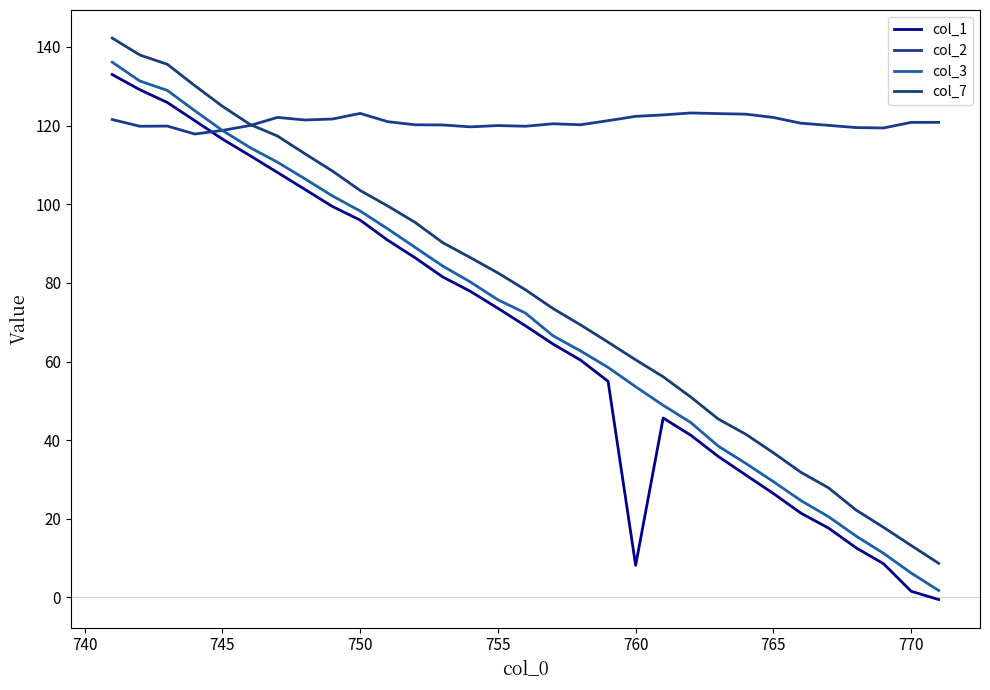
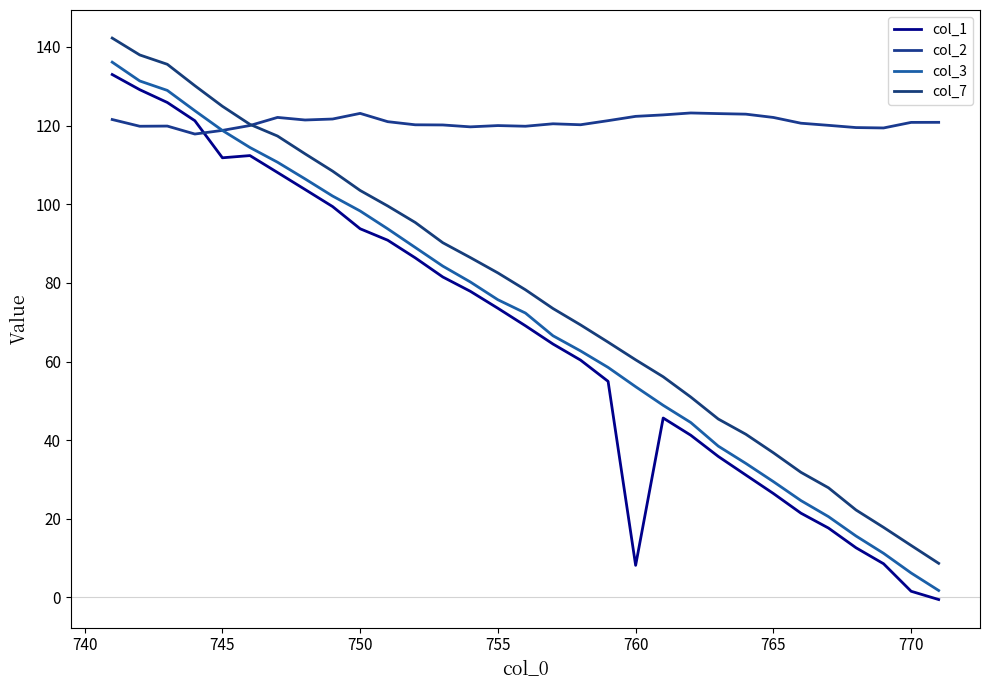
  {
    "col_1": {
-     "745": 117,
-     "750": 96,
+     "745": 112,
+     "750": 94,
      "755": 74,
      "760": 8,
      "765": 26,
      "770": 2
    }
  }
